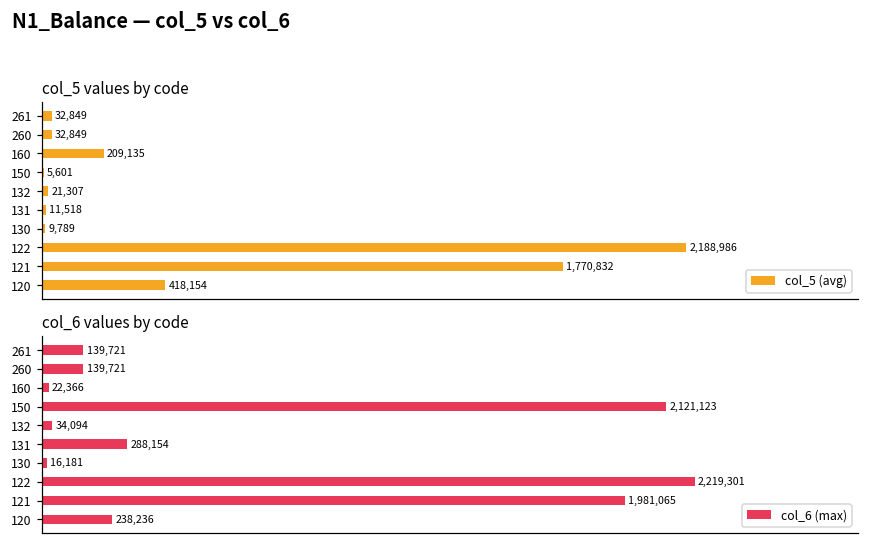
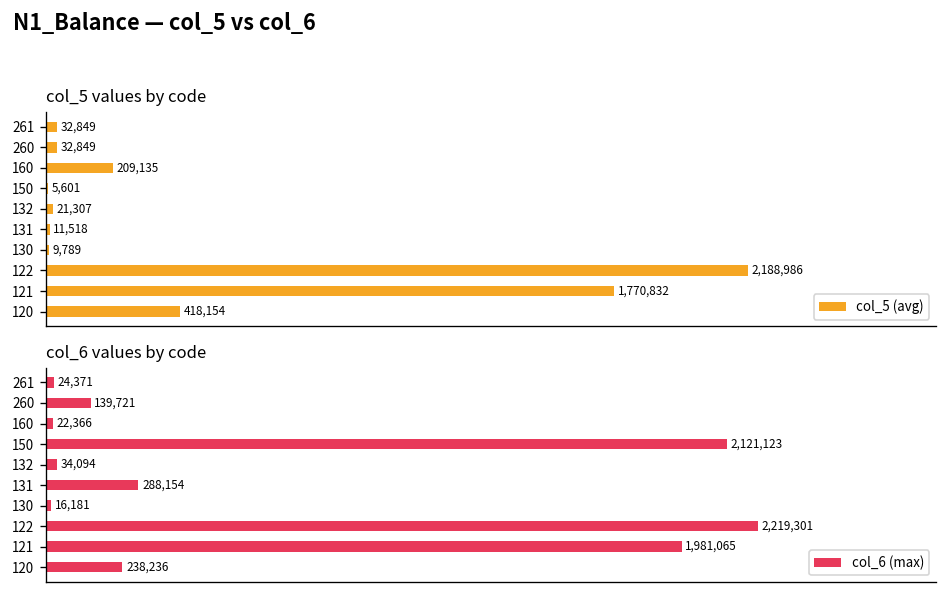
  {
    "col_5 values by code": {
      "261": "32,849",
      "260": "32,849",
      "160": "209,135",
      "150": "5,601",
      "132": "21,307",
      "131": "11,518",
      "130": "9,789",
      "122": "2,188,986",
      "121": "1,770,832",
      "120": "418,154"
    },
    "col_6 values by code": {
-     "261": "139,721",
+     "261": "24,371",
      "260": "139,721",
      "160": "22,366",
      "150": "2,121,123",
      "132": "34,094",
      "131": "288,154",
      "130": "16,181",
      "122": "2,219,301",
      "121": "1,981,065",
      "120": "238,236"
    }
  }
